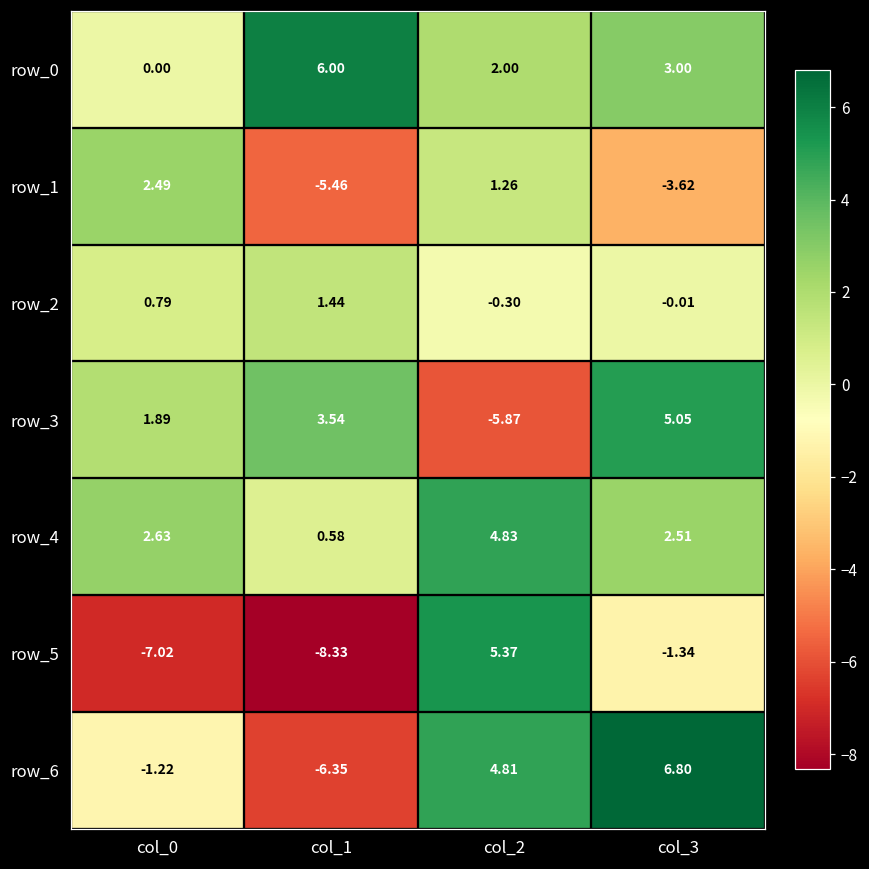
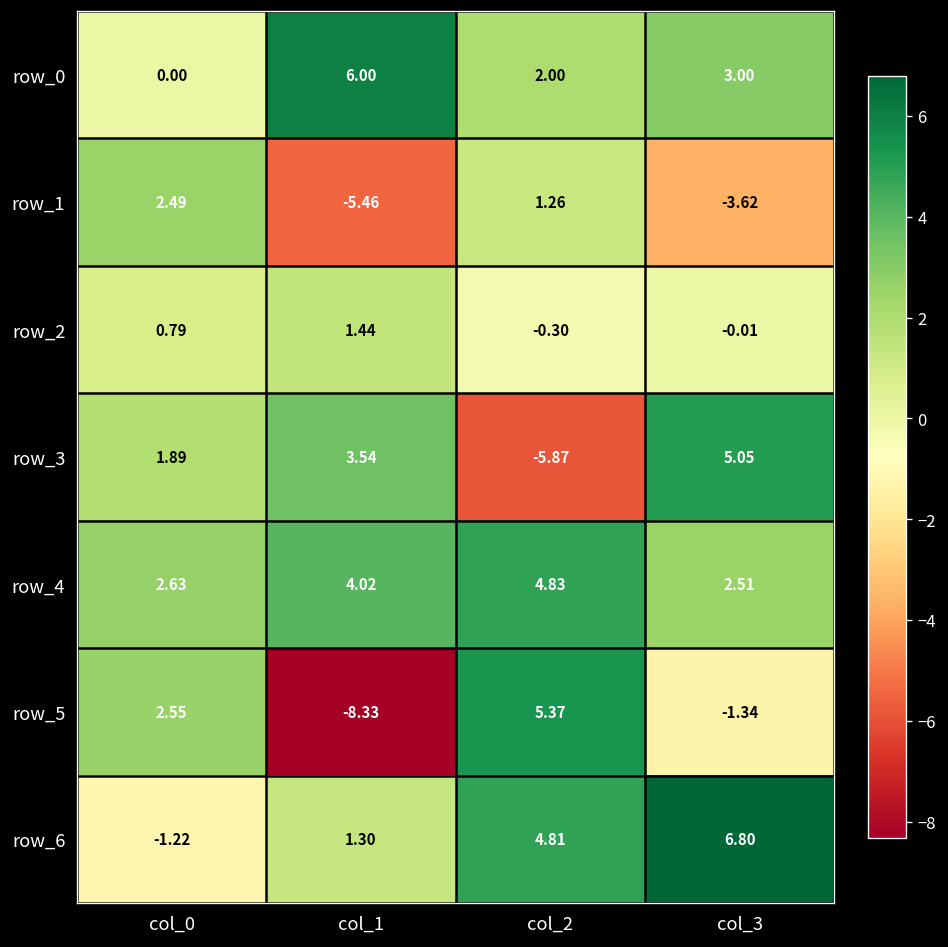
  {
    "row_0": {
      "col_0": 0.00,
      "col_1": 6.00,
      "col_2": 2.00,
      "col_3": 3.00
    },
    "row_1": {
      "col_0": 2.49,
      "col_1": -5.46,
      "col_2": 1.26,
      "col_3": -3.62
    },
    "row_2": {
      "col_0": 0.79,
      "col_1": 1.44,
      "col_2": -0.30,
      "col_3": -0.01
    },
    "row_3": {
      "col_0": 1.89,
      "col_1": 3.54,
      "col_2": -5.87,
      "col_3": 5.05
    },
    "row_4": {
      "col_0": 2.63,
-     "col_1": 0.58,
+     "col_1": 4.02,
      "col_2": 4.83,
      "col_3": 2.51
    },
    "row_5": {
-     "col_0": -7.02,
+     "col_0": 2.55,
      "col_1": -8.33,
      "col_2": 5.37,
      "col_3": -1.34
    },
    "row_6": {
      "col_0": -1.22,
-     "col_1": -6.35,
+     "col_1": 1.30,
      "col_2": 4.81,
      "col_3": 6.80
    }
  }
